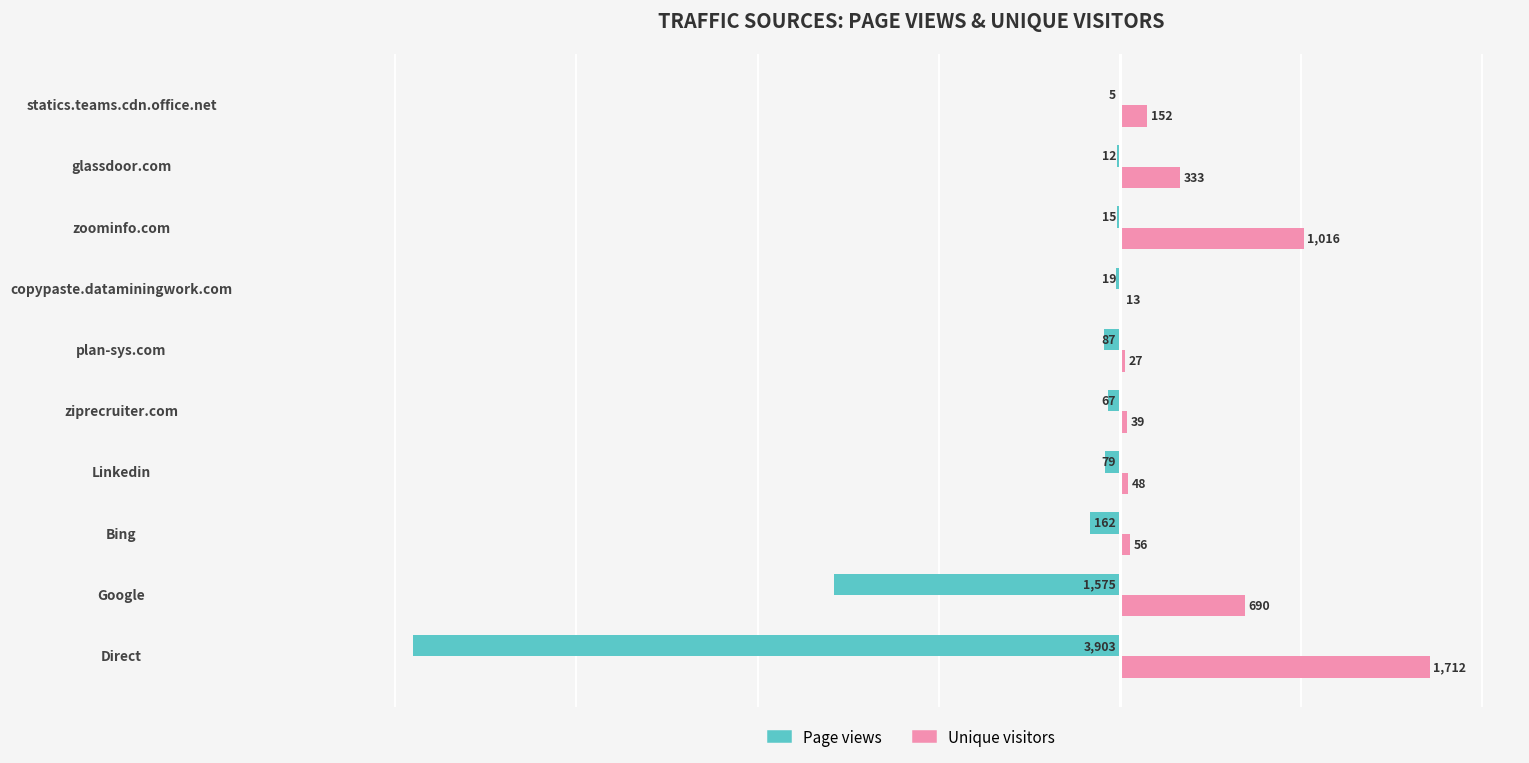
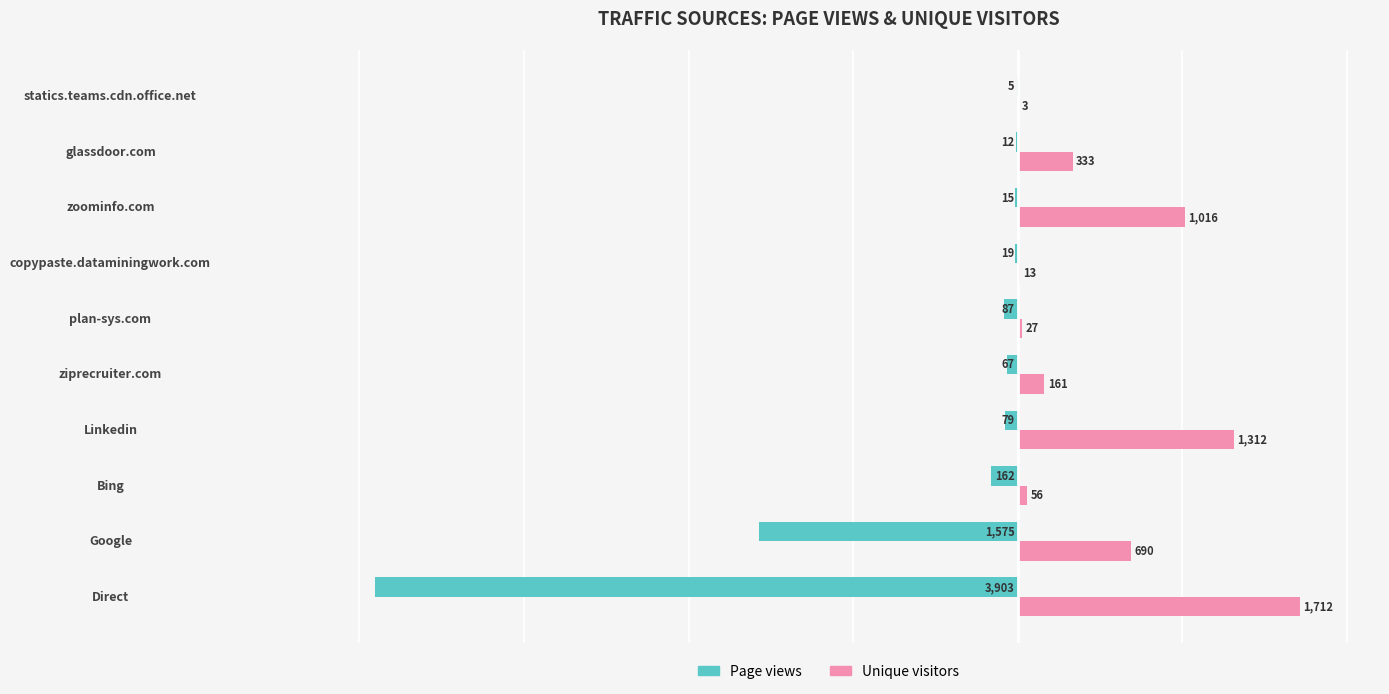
  {
    "Unique visitors": {
-     "statics.teams.cdn.office.net": "152",
+     "statics.teams.cdn.office.net": "3",
      "glassdoor.com": "333",
      "zoominfo.com": "1,016",
      "copypaste.dataminingwork.com": "13",
      "plan-sys.com": "27",
-     "ziprecruiter.com": "39",
-     "Linkedin": "48",
+     "ziprecruiter.com": "161",
+     "Linkedin": "1,312",
      "Bing": "56",
      "Google": "690",
      "Direct": "1,712"
    }
  }
